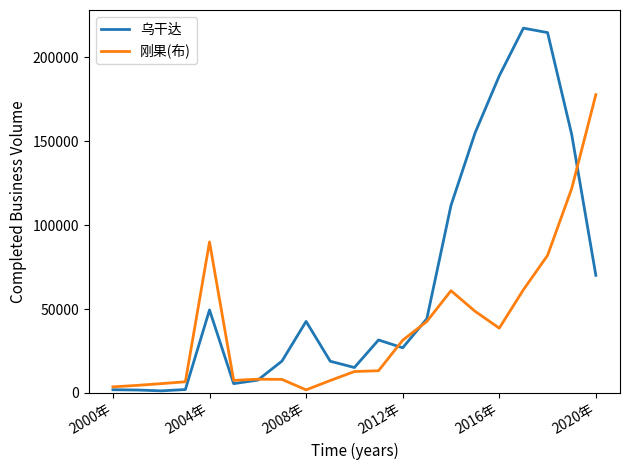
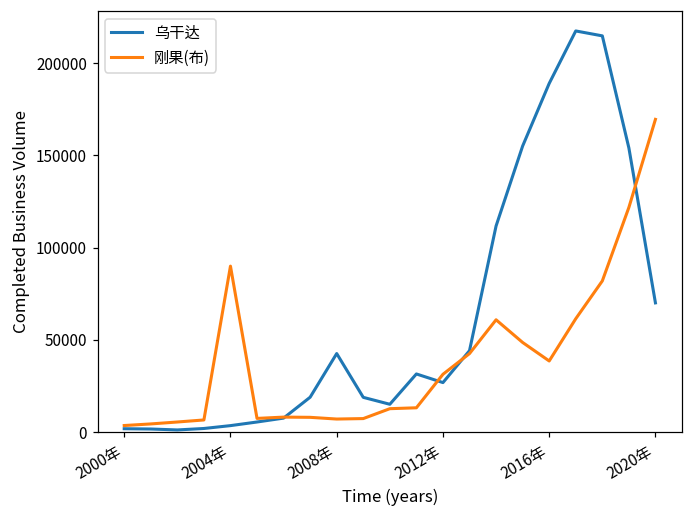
  {
    "乌干达": {
      "2000年": 2000,
-     "2004年": 49000,
+     "2004年": 4000,
      "2008年": 43000,
      "2012年": 27000,
      "2016年": 189000,
      "2020年": 70000
    },
    "刚果(布)": {
      "2000年": 4000,
      "2004年": 90000,
-     "2008年": 2000,
+     "2008年": 7000,
      "2012年": 31000,
      "2016年": 39000,
-     "2020年": 178000
+     "2020年": 170000
    }
  }
